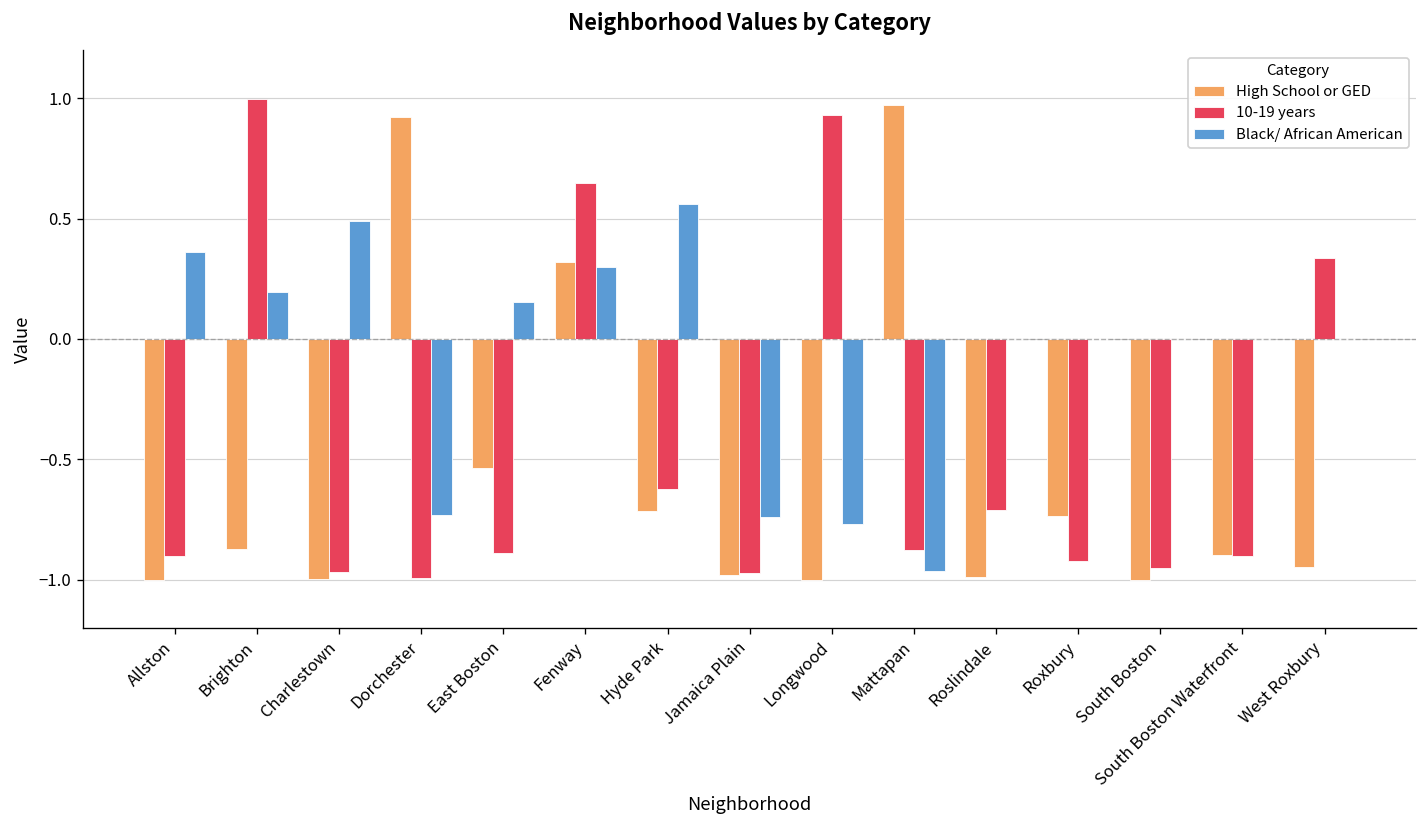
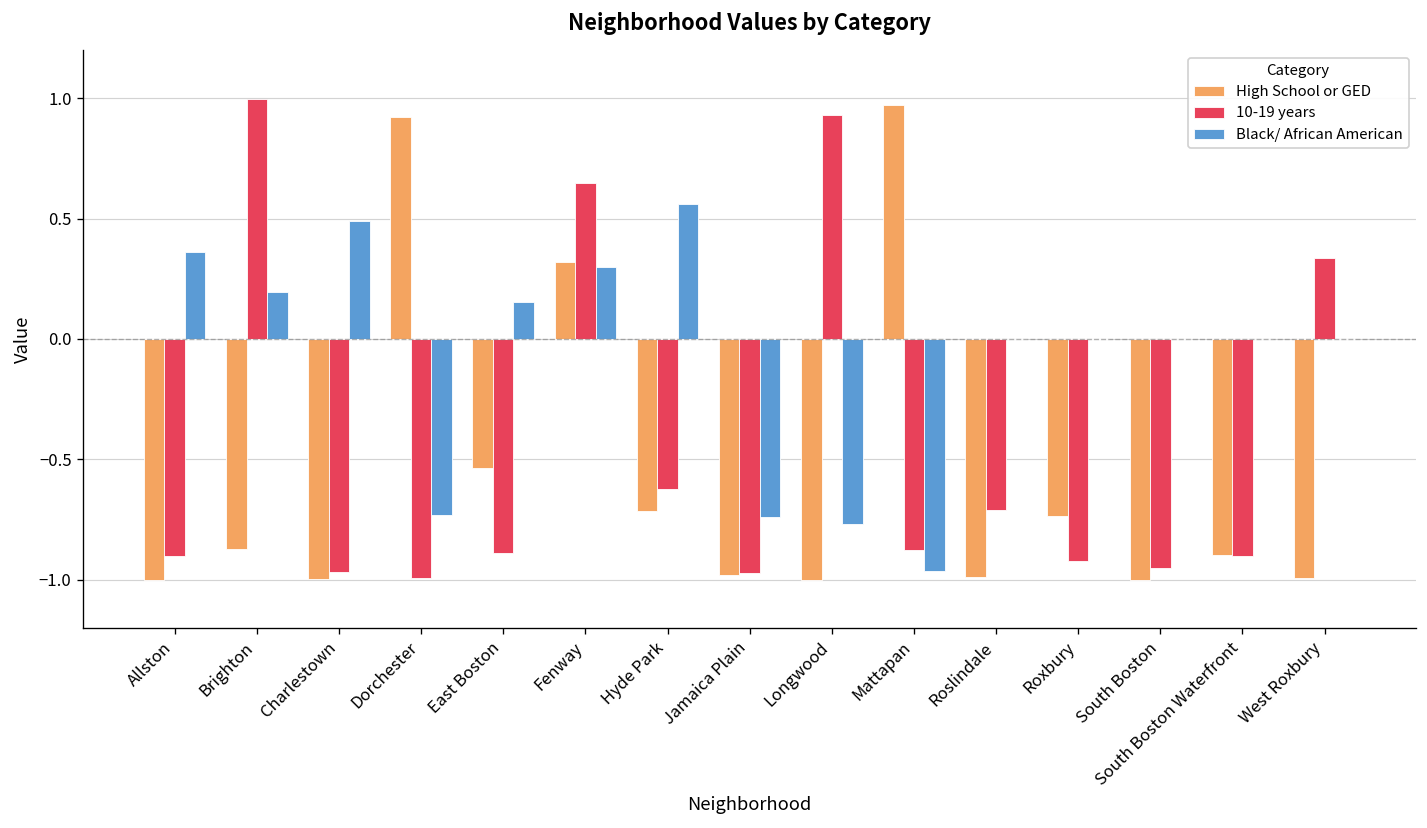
  {
    "High School or GED": {
      "Allston": -1.00,
      "Brighton": -0.87,
      "Charlestown": -1.00,
      "Dorchester": 0.92,
      "East Boston": -0.54,
      "Fenway": 0.32,
      "Hyde Park": -0.72,
      "Jamaica Plain": -0.98,
      "Longwood": -1.00,
      "Mattapan": 0.97,
      "Roslindale": -0.99,
      "Roxbury": -0.73,
      "South Boston": -1.00,
      "South Boston Waterfront": -0.90,
-     "West Roxbury": -0.95
+     "West Roxbury": -0.99
    },
    "10-19 years": {
      "Allston": -0.90,
      "Brighton": 1.00,
      "Charlestown": -0.97,
      "Dorchester": -0.99,
      "East Boston": -0.89,
      "Fenway": 0.65,
      "Hyde Park": -0.62,
      "Jamaica Plain": -0.97,
      "Longwood": 0.93,
      "Mattapan": -0.88,
      "Roslindale": -0.71,
      "Roxbury": -0.92,
      "South Boston": -0.95,
      "South Boston Waterfront": -0.90,
      "West Roxbury": 0.33
    },
    "Black/ African American": {
      "Allston": 0.36,
      "Brighton": 0.20,
      "Charlestown": 0.49,
      "Dorchester": -0.73,
      "East Boston": 0.15,
      "Fenway": 0.30,
      "Hyde Park": 0.56,
      "Jamaica Plain": -0.74,
      "Longwood": -0.77,
      "Mattapan": -0.96,
      "Roslindale": 0.00,
      "Roxbury": 0.00,
      "South Boston": 0.00,
      "South Boston Waterfront": 0.00,
      "West Roxbury": 0.00
    }
  }
